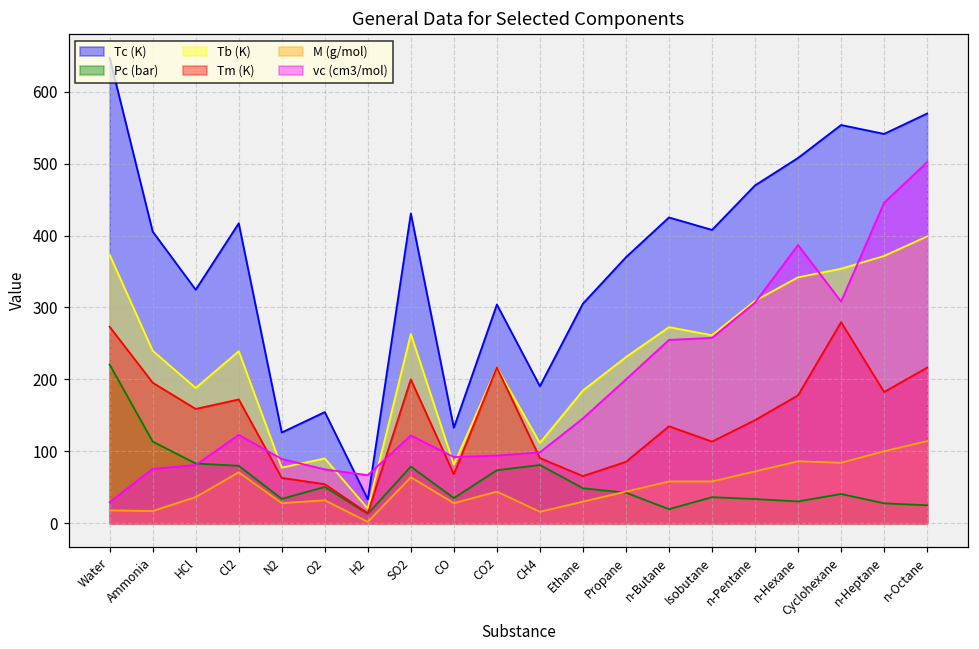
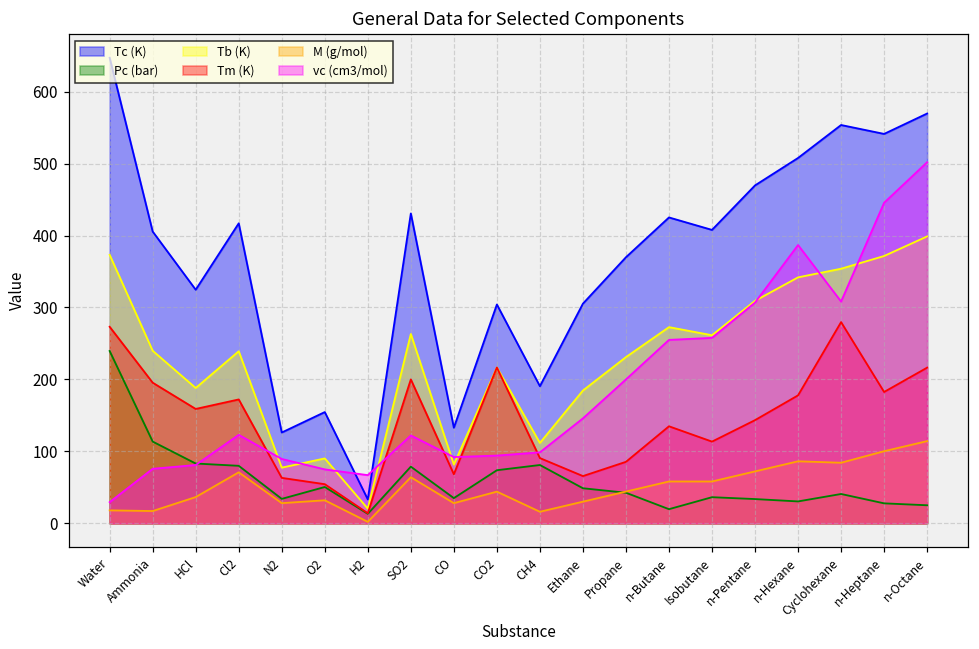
  {
    "Tc (K)": {
      "Ammonia": 410,
      "HCl": 320,
      "Cl2": 420,
      "N2": 130,
      "O2": 150,
      "H2": 30,
      "SO2": 430,
      "CO": 130,
      "CO2": 300,
      "CH4": 190,
      "Ethane": 310,
      "Propane": 370,
      "n-Butane": 430,
      "Isobutane": 410,
      "n-Pentane": 470,
      "n-Hexane": 510,
      "Cyclohexane": 550,
      "n-Heptane": 540,
      "n-Octane": 570
    },
    "Pc (bar)": {
-     "Water": 220,
+     "Water": 240,
      "Ammonia": 110,
      "Cl2": 80,
      "N2": 30,
      "SO2": 80,
      "CO": 30,
      "CO2": 70,
      "CH4": 80,
      "Ethane": 50,
      "n-Butane": 20,
      "Isobutane": 40,
      "n-Pentane": 30,
      "n-Hexane": 30,
      "Cyclohexane": 40,
      "n-Heptane": 30,
      "n-Octane": 30
    },
    "Tm (K)": {
      "Water": 270,
      "Ammonia": 200,
      "HCl": 160,
      "Cl2": 170,
      "N2": 60,
      "SO2": 200,
      "CO": 70,
      "CH4": 90,
      "Ethane": 70,
      "Propane": 90,
      "n-Butane": 130,
      "Isobutane": 110,
      "n-Pentane": 140,
      "n-Hexane": 180,
      "Cyclohexane": 280,
      "n-Heptane": 180,
      "n-Octane": 220
    },
    "vc (cm3/mol)": {
      "Water": 30,
      "Ammonia": 80,
      "Cl2": 120,
      "N2": 90,
      "O2": 70,
      "H2": 70,
      "SO2": 120,
      "CO": 90,
      "CO2": 90,
      "CH4": 100,
      "Ethane": 150,
      "Propane": 200,
      "n-Butane": 250,
      "n-Hexane": 390,
      "Cyclohexane": 310,
      "n-Heptane": 450,
      "n-Octane": 500
    }
  }
